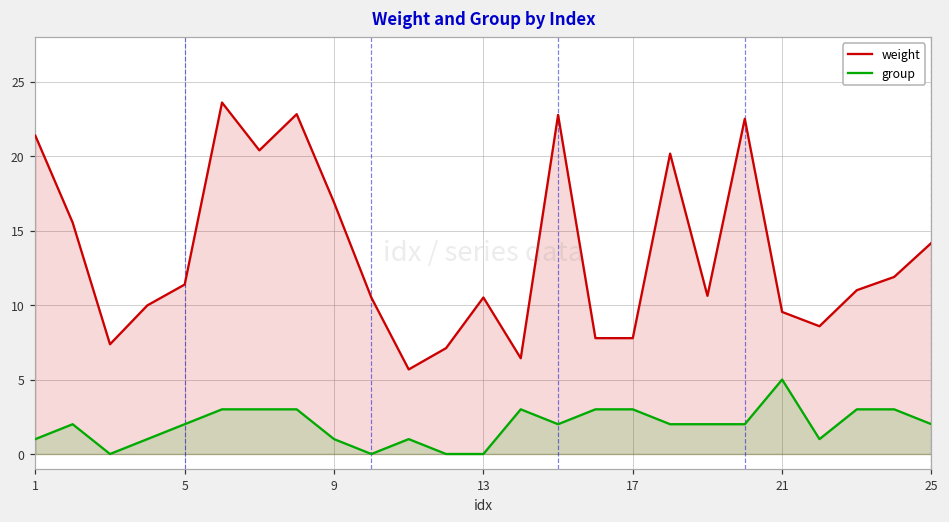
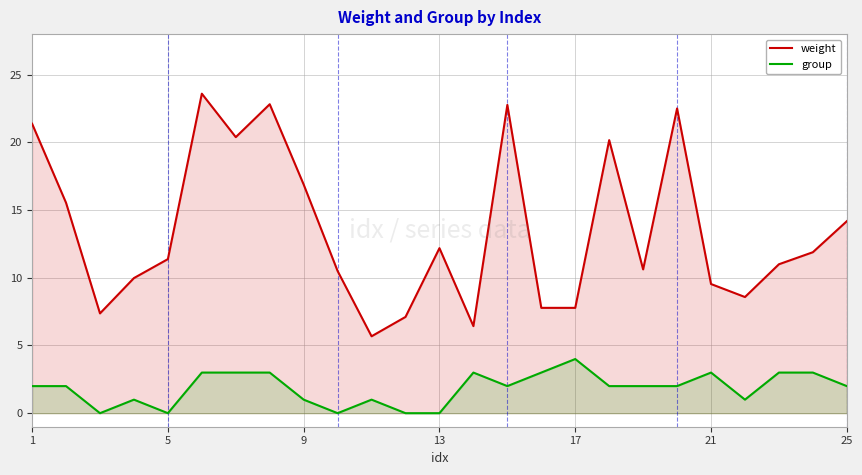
  {
    "weight": {
      "1": 21.4,
      "5": 11.4,
      "9": 16.9,
-     "13": 10.5,
+     "13": 12.2,
      "17": 7.8,
      "21": 9.5,
      "25": 14.2
    },
    "group": {
-     "1": 1,
-     "5": 2,
+     "1": 2,
+     "5": 0,
      "9": 1,
      "13": 0,
-     "17": 3,
-     "21": 5,
+     "17": 4,
+     "21": 3,
      "25": 2
    }
  }
